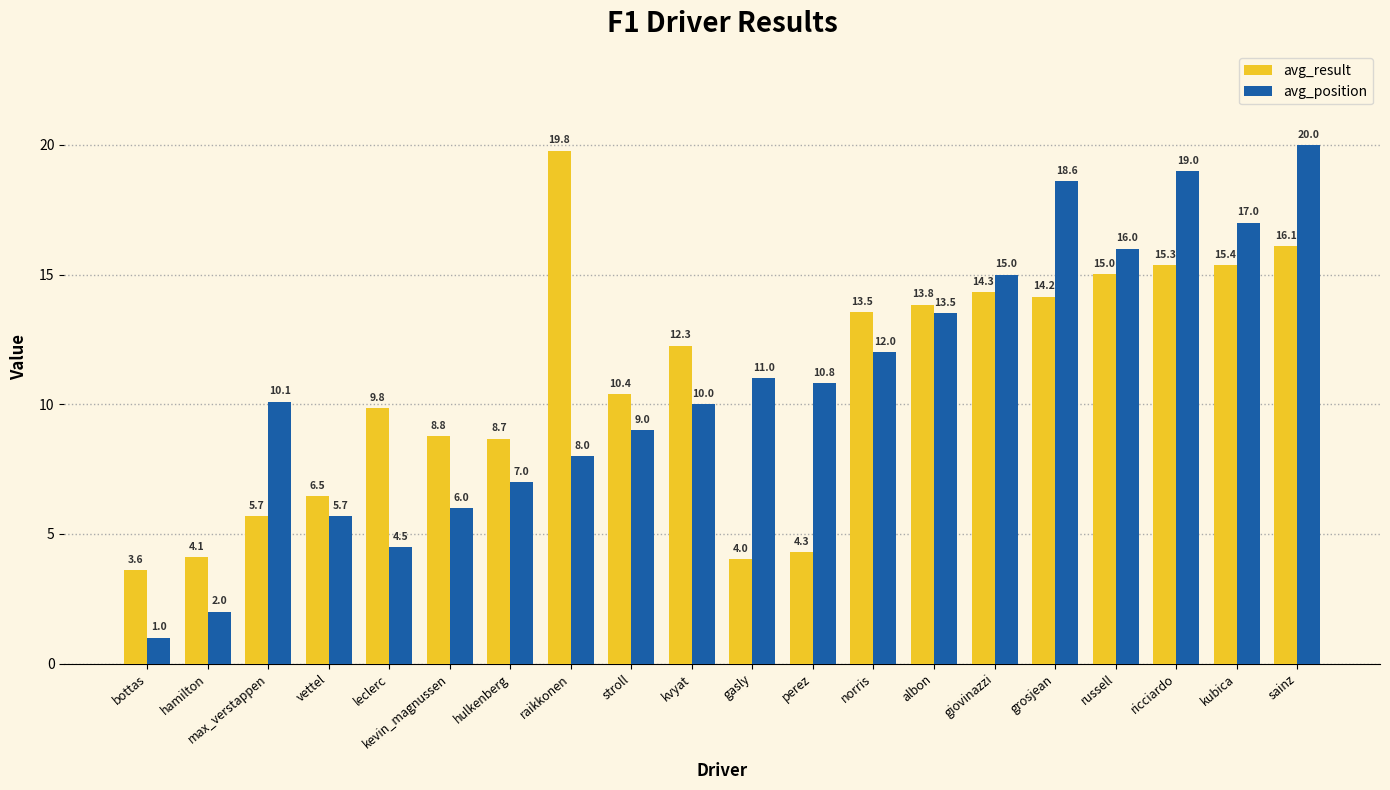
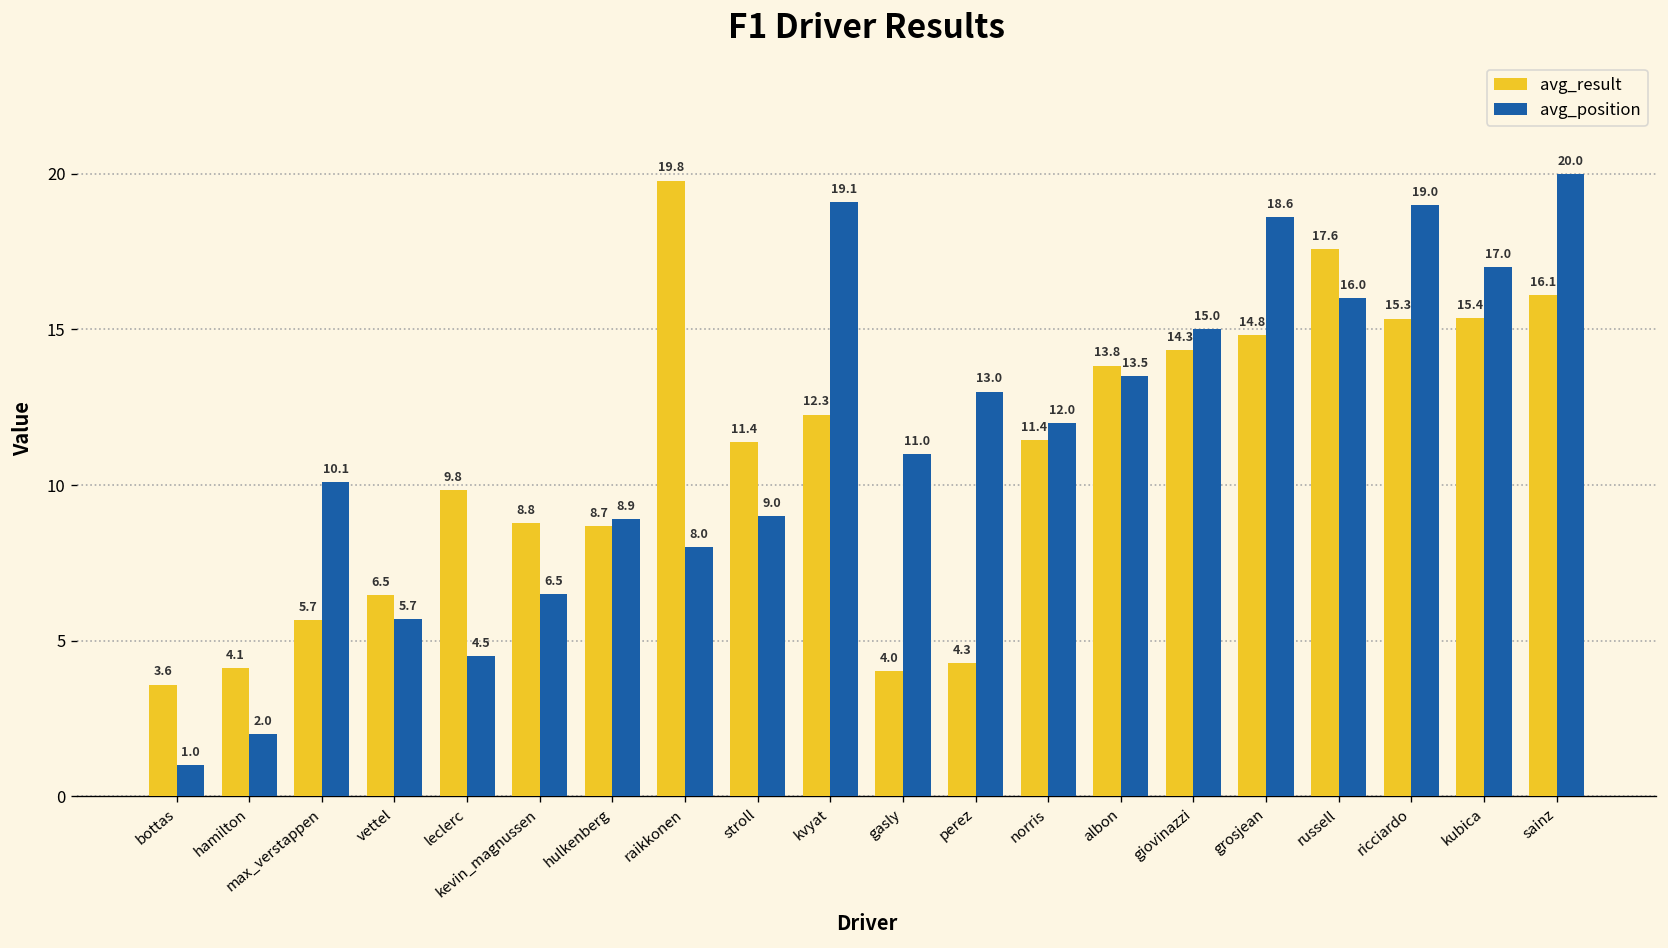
  {
    "avg_result": {
      "bottas": 3.6,
      "hamilton": 4.1,
      "max_verstappen": 5.7,
      "vettel": 6.5,
      "leclerc": 9.8,
      "kevin_magnussen": 8.8,
      "hulkenberg": 8.7,
      "raikkonen": 19.8,
-     "stroll": 10.4,
+     "stroll": 11.4,
      "kvyat": 12.3,
      "gasly": 4.0,
      "perez": 4.3,
-     "norris": 13.5,
+     "norris": 11.4,
      "albon": 13.8,
      "giovinazzi": 14.3,
-     "grosjean": 14.2,
-     "russell": 15.0,
+     "grosjean": 14.8,
+     "russell": 17.6,
      "ricciardo": 15.3,
      "kubica": 15.4,
      "sainz": 16.1
    },
    "avg_position": {
      "bottas": 1.0,
      "hamilton": 2.0,
      "max_verstappen": 10.1,
      "vettel": 5.7,
      "leclerc": 4.5,
-     "kevin_magnussen": 6.0,
-     "hulkenberg": 7.0,
+     "kevin_magnussen": 6.5,
+     "hulkenberg": 8.9,
      "raikkonen": 8.0,
      "stroll": 9.0,
-     "kvyat": 10.0,
+     "kvyat": 19.1,
      "gasly": 11.0,
-     "perez": 10.8,
+     "perez": 13.0,
      "norris": 12.0,
      "albon": 13.5,
      "giovinazzi": 15.0,
      "grosjean": 18.6,
      "russell": 16.0,
      "ricciardo": 19.0,
      "kubica": 17.0,
      "sainz": 20.0
    }
  }
